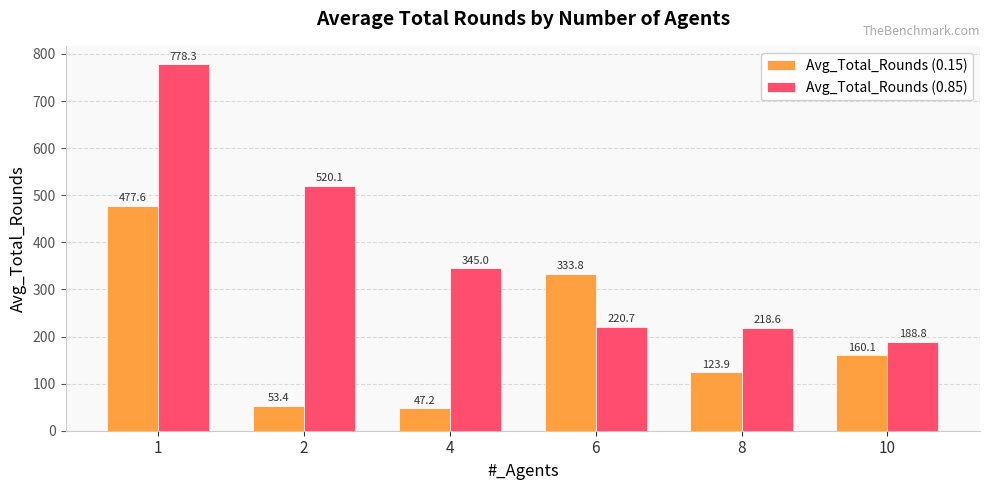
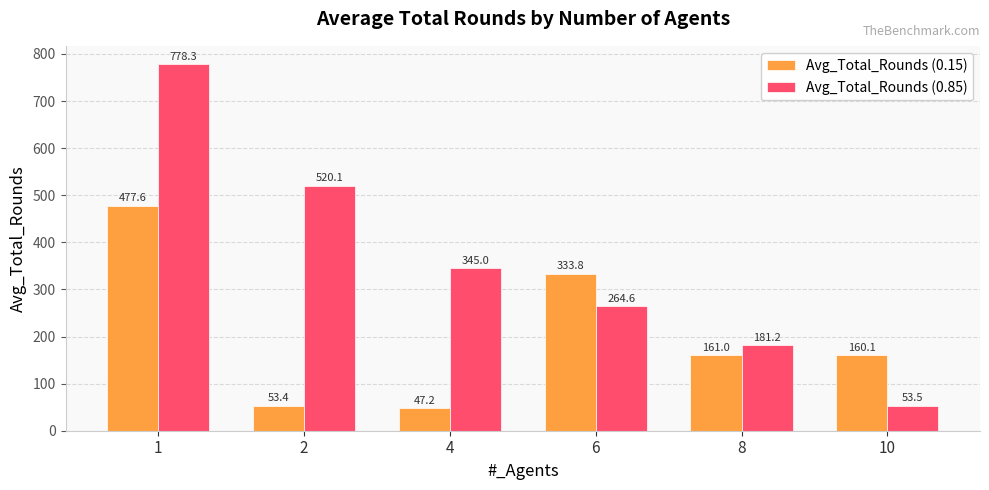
  {
    "Avg_Total_Rounds (0.15)": {
      "1": 477.6,
      "2": 53.4,
      "4": 47.2,
      "6": 333.8,
-     "8": 123.9,
+     "8": 161.0,
      "10": 160.1
    },
    "Avg_Total_Rounds (0.85)": {
      "1": 778.3,
      "2": 520.1,
      "4": 345.0,
-     "6": 220.7,
-     "8": 218.6,
-     "10": 188.8
+     "6": 264.6,
+     "8": 181.2,
+     "10": 53.5
    }
  }
